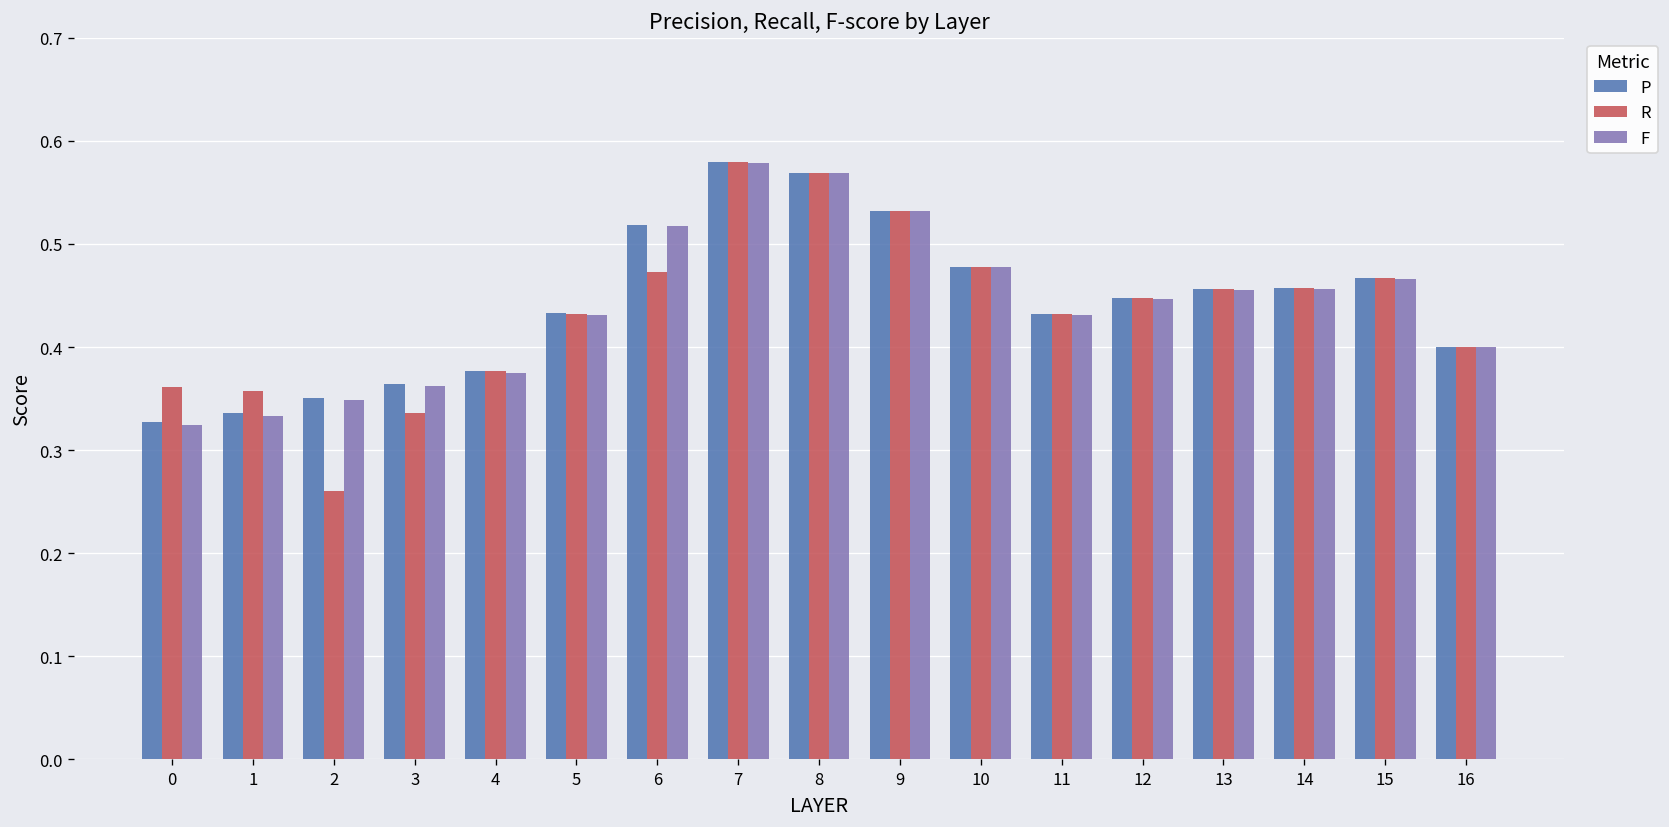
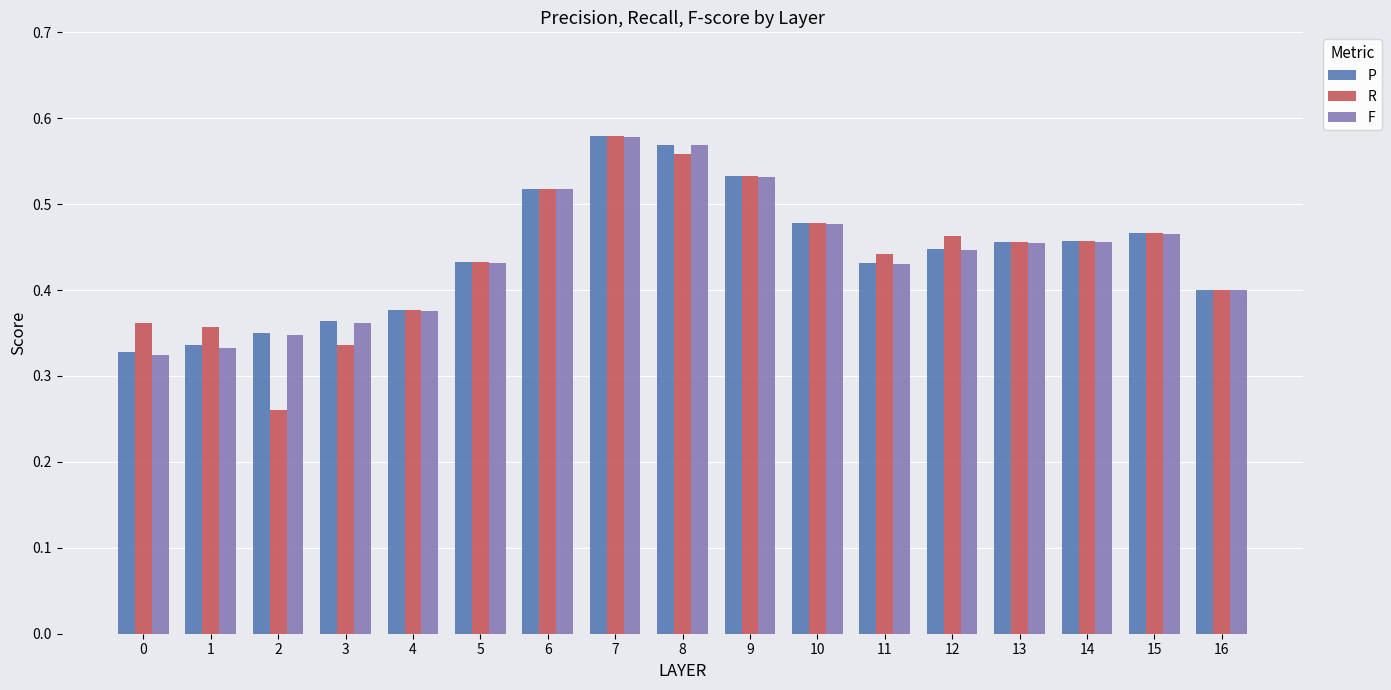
  {
    "R": {
      "0": 0.36,
      "1": 0.36,
      "2": 0.26,
      "3": 0.34,
      "4": 0.38,
      "5": 0.43,
-     "6": 0.47,
+     "6": 0.52,
      "7": 0.58,
-     "8": 0.57,
+     "8": 0.56,
      "9": 0.53,
      "10": 0.48,
-     "11": 0.43,
-     "12": 0.45,
+     "11": 0.44,
+     "12": 0.46,
      "13": 0.46,
      "14": 0.46,
      "15": 0.47,
      "16": 0.40
    }
  }
